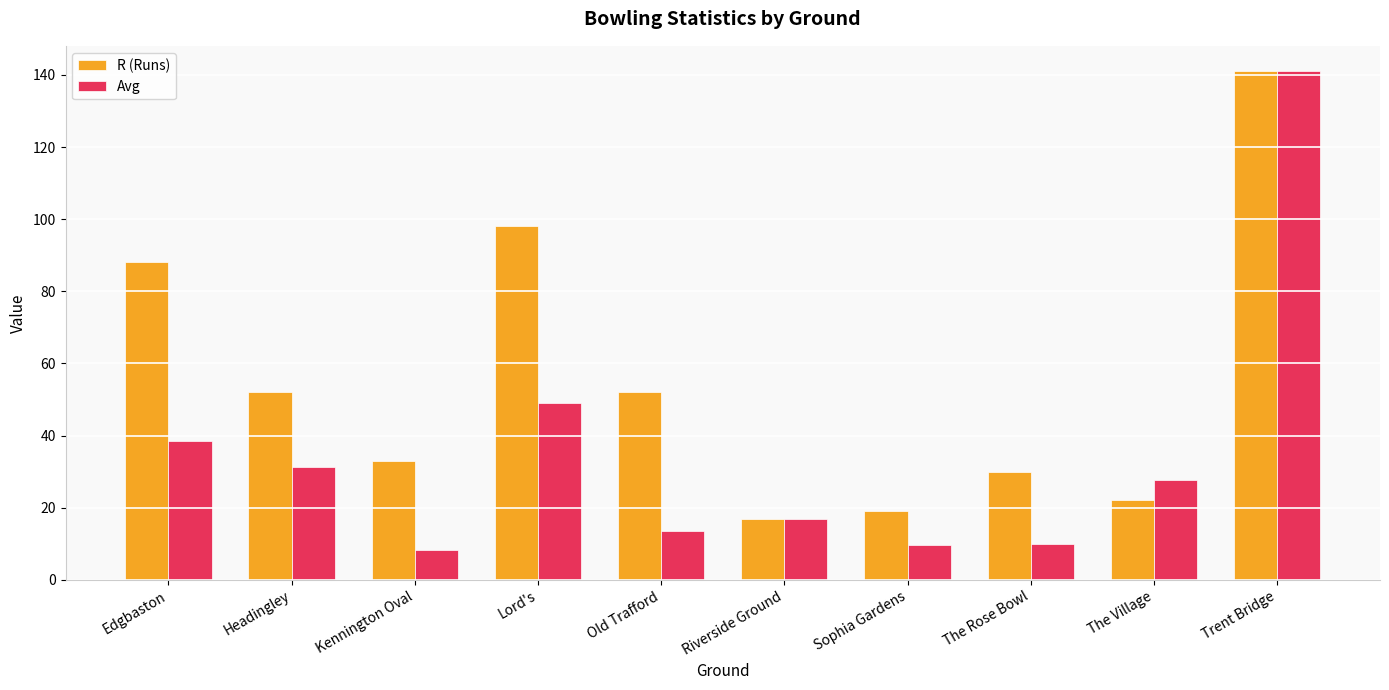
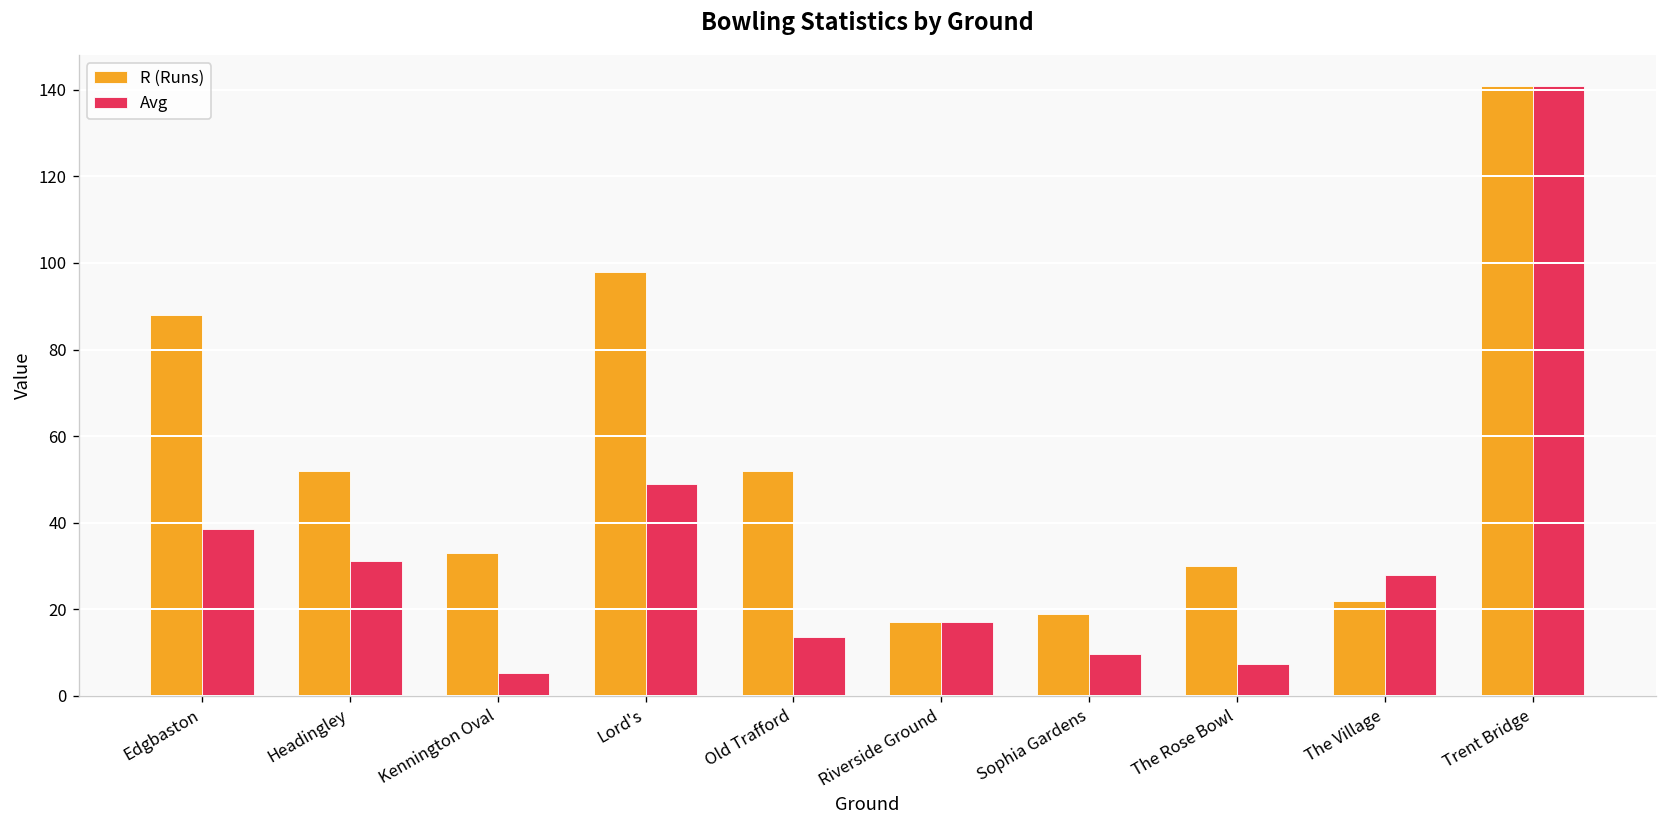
  {
    "R (Runs)": {
      "Edgbaston": 88,
      "Headingley": 52,
      "Kennington Oval": 33,
      "Lord's": 98,
      "Old Trafford": 52,
      "Riverside Ground": 17,
      "Sophia Gardens": 19,
      "The Rose Bowl": 30,
      "The Village": 22,
      "Trent Bridge": 141
    },
    "Avg": {
      "Edgbaston": 39,
      "Headingley": 31,
-     "Kennington Oval": 8,
+     "Kennington Oval": 5,
      "Lord's": 49,
      "Old Trafford": 13,
      "Riverside Ground": 17,
      "Sophia Gardens": 10,
-     "The Rose Bowl": 10,
+     "The Rose Bowl": 7,
      "The Village": 28,
      "Trent Bridge": 141
    }
  }
